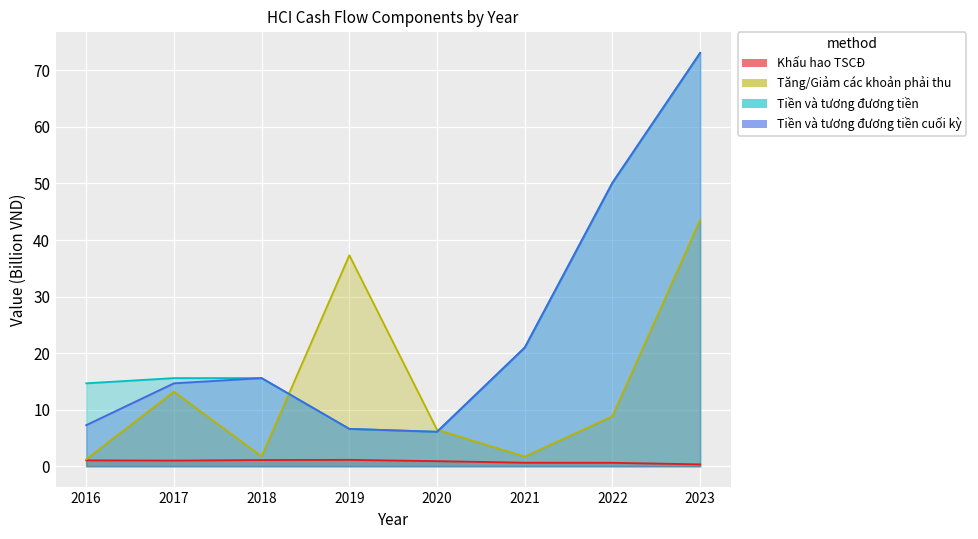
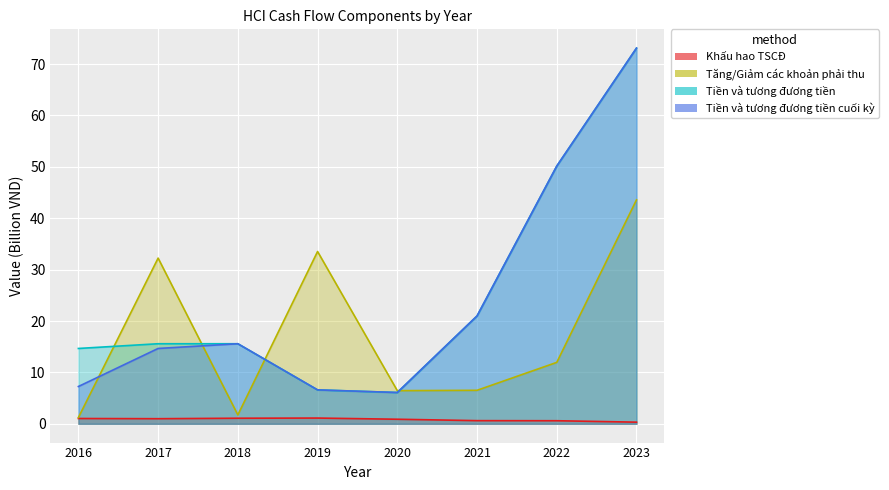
  {
    "Khấu hao TSCĐ": {
      "2017": 1,
      "2018": 1,
      "2019": 1,
      "2020": 1,
      "2021": 1,
      "2022": 1,
      "2023": 0
    },
    "Tăng/Giảm các khoản phải thu": {
-     "2017": 13,
+     "2017": 32,
      "2018": 2,
-     "2019": 37,
-     "2021": 2,
-     "2022": 9,
+     "2019": 34,
+     "2021": 7,
+     "2022": 12,
      "2023": 44
    }
  }
